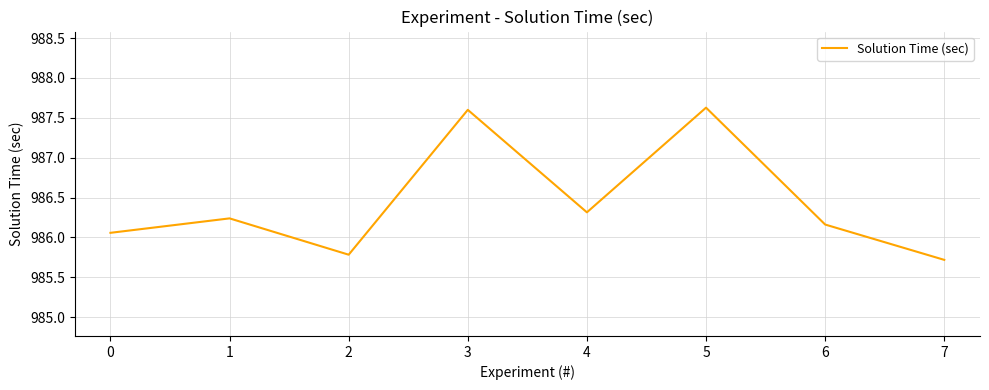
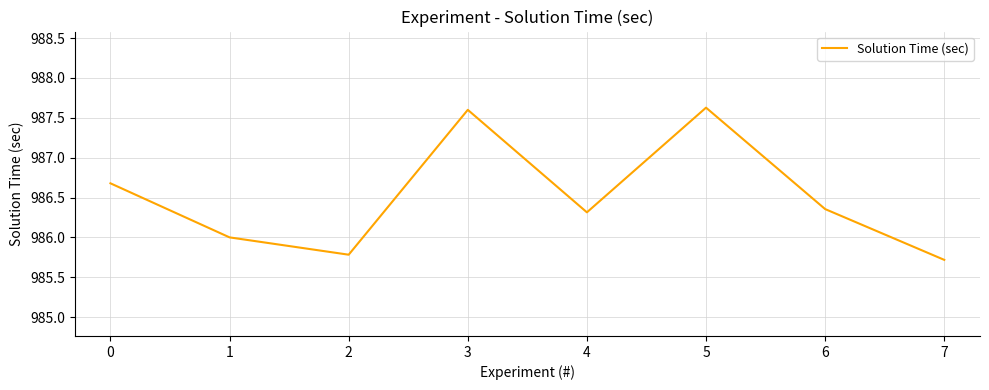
  {
-   "0": 986.1,
-   "1": 986.2,
+   "0": 986.7,
+   "1": 986.0,
    "2": 985.8,
    "3": 987.6,
    "4": 986.3,
    "5": 987.6,
-   "6": 986.2,
+   "6": 986.4,
    "7": 985.7
  }
